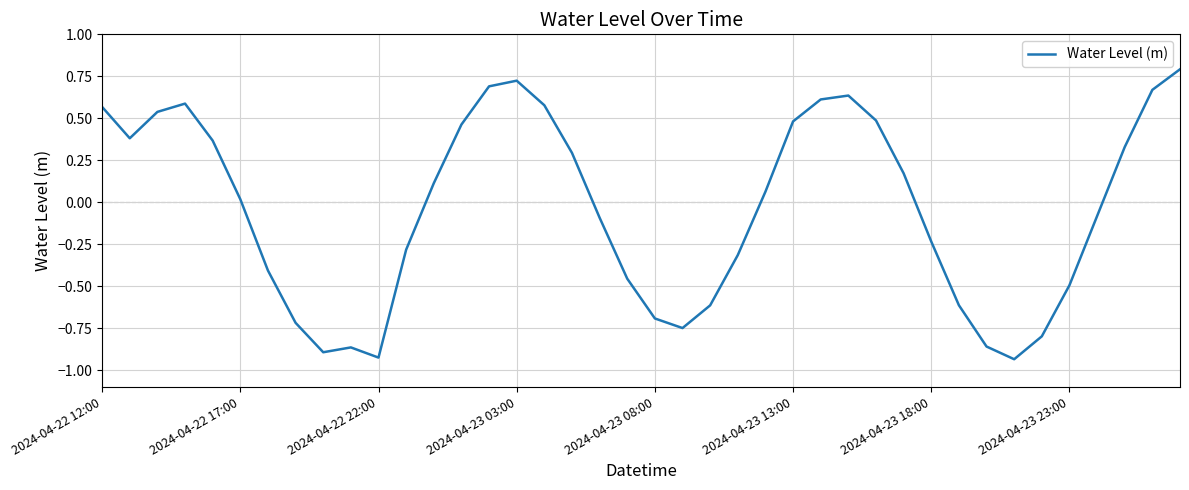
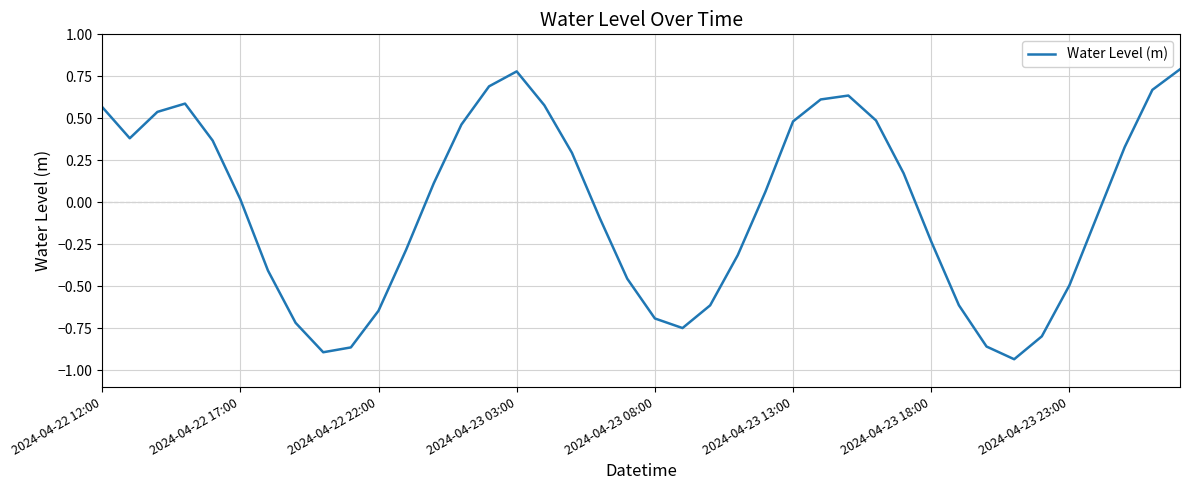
  {
    "2024-04-22 12:00": 0.57,
    "2024-04-22 17:00": 0.02,
-   "2024-04-22 22:00": -0.92,
-   "2024-04-23 03:00": 0.72,
+   "2024-04-22 22:00": -0.65,
+   "2024-04-23 03:00": 0.78,
    "2024-04-23 08:00": -0.69,
    "2024-04-23 13:00": 0.48,
    "2024-04-23 18:00": -0.23,
    "2024-04-23 23:00": -0.49
  }
